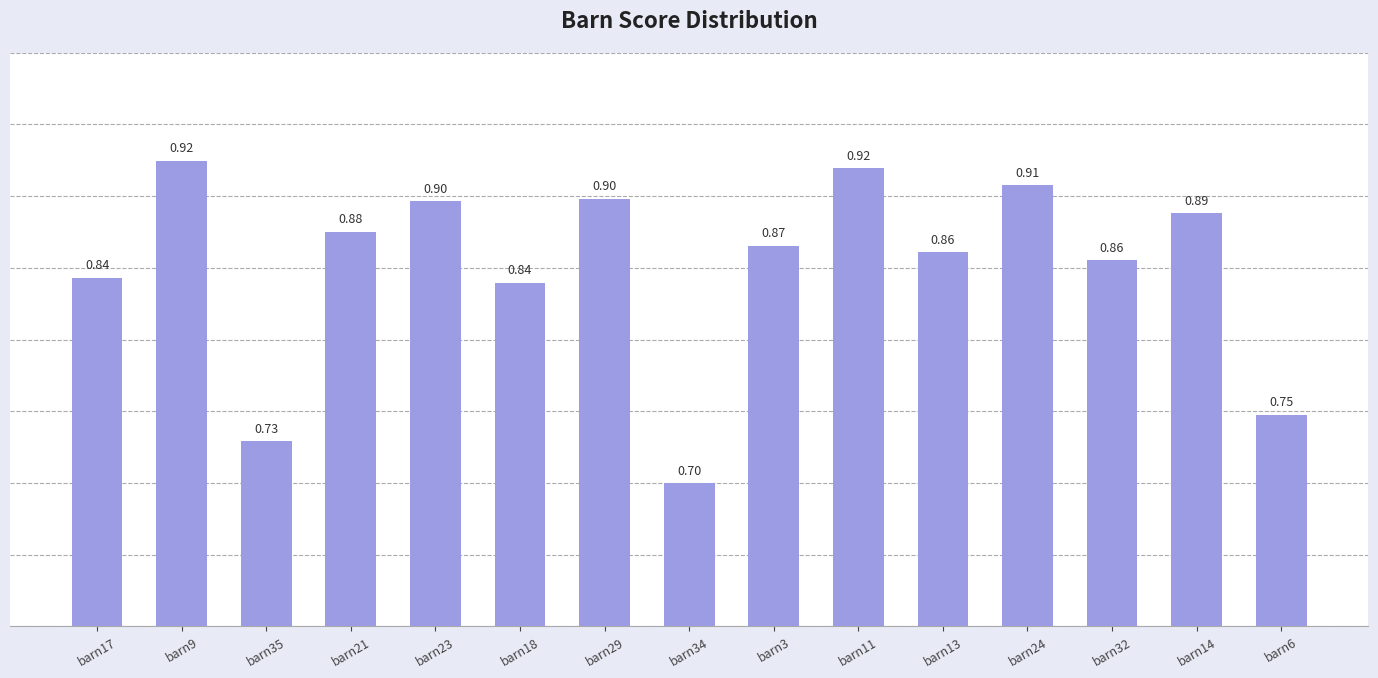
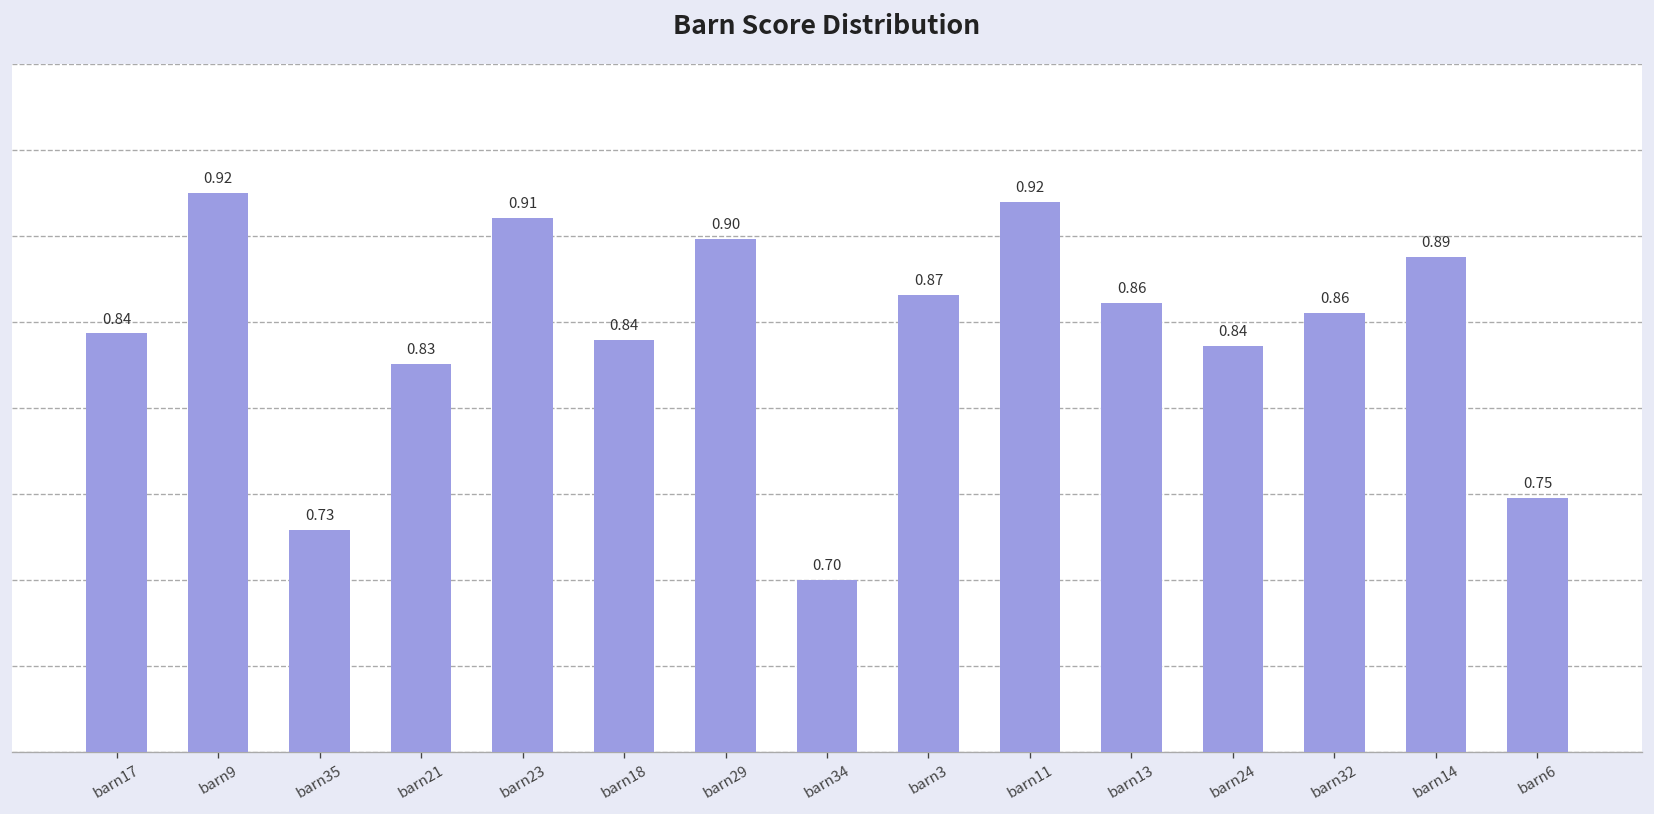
  {
    "barn17": 0.84,
    "barn9": 0.92,
    "barn35": 0.73,
-   "barn21": 0.88,
-   "barn23": 0.90,
+   "barn21": 0.83,
+   "barn23": 0.91,
    "barn18": 0.84,
    "barn29": 0.90,
    "barn34": 0.70,
    "barn3": 0.87,
    "barn11": 0.92,
    "barn13": 0.86,
-   "barn24": 0.91,
+   "barn24": 0.84,
    "barn32": 0.86,
    "barn14": 0.89,
    "barn6": 0.75
  }
